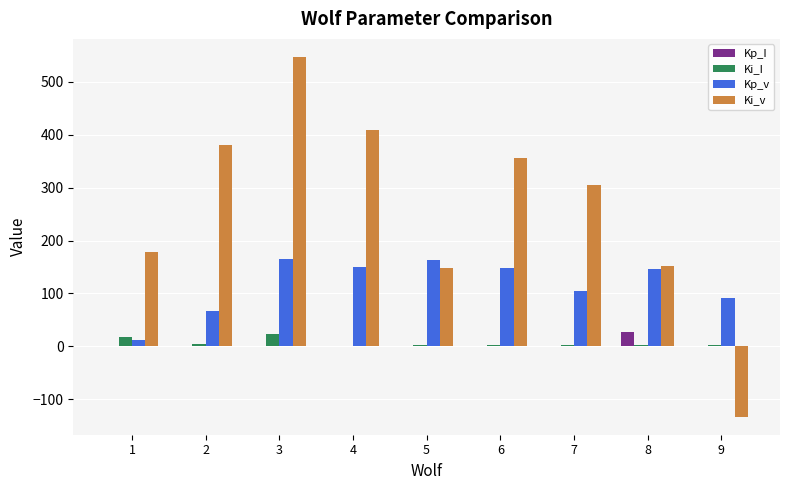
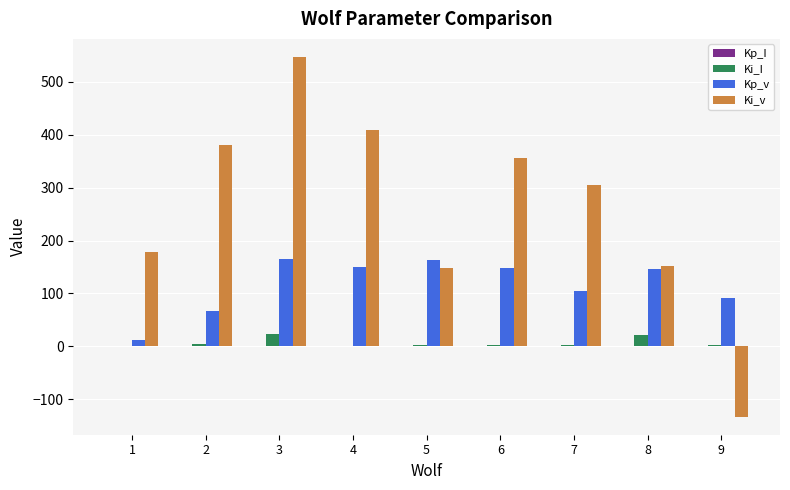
  {
    "Kp_I": {
-     "8": 30
+     "8": 0
    },
    "Ki_I": {
-     "1": 20,
+     "1": 0,
      "3": 20,
-     "8": 0
+     "8": 20
    },
    "Kp_v": {
      "1": 10,
      "2": 70,
      "3": 170,
      "4": 150,
      "5": 160,
      "6": 150,
      "7": 110,
      "8": 150,
      "9": 90
    },
    "Ki_v": {
      "1": 180,
      "2": 380,
      "3": 550,
      "4": 410,
      "5": 150,
      "6": 360,
      "7": 300,
      "8": 150,
      "9": -130
    }
  }
